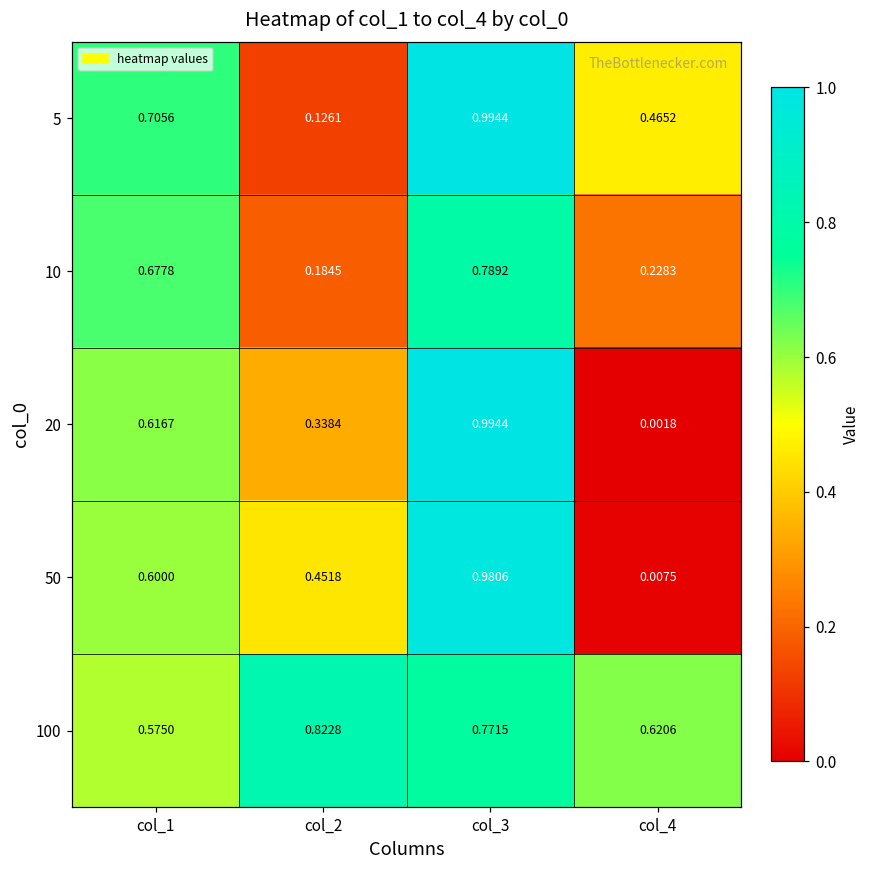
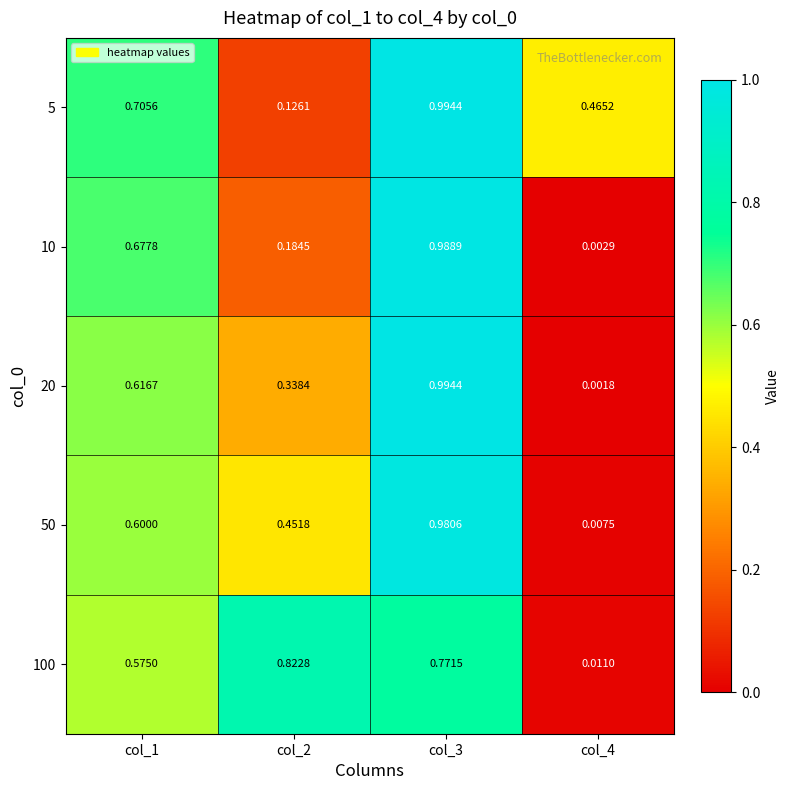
  {
    "5": {
      "col_1": 0.7056,
      "col_2": 0.1261,
      "col_3": 0.9944
    },
    "10": {
      "col_1": 0.6778,
      "col_2": 0.1845,
-     "col_3": 0.7892,
-     "col_4": 0.2283
+     "col_3": 0.9889,
+     "col_4": 0.0029
    },
    "20": {
      "col_1": 0.6167,
      "col_2": 0.3384,
      "col_3": 0.9944,
      "col_4": 0.0018
    },
    "50": {
      "col_1": 0.6000,
      "col_2": 0.4518,
      "col_3": 0.9806,
      "col_4": 0.0075
    },
    "100": {
      "col_1": 0.5750,
      "col_2": 0.8228,
      "col_3": 0.7715,
-     "col_4": 0.6206
+     "col_4": 0.0110
    }
  }
